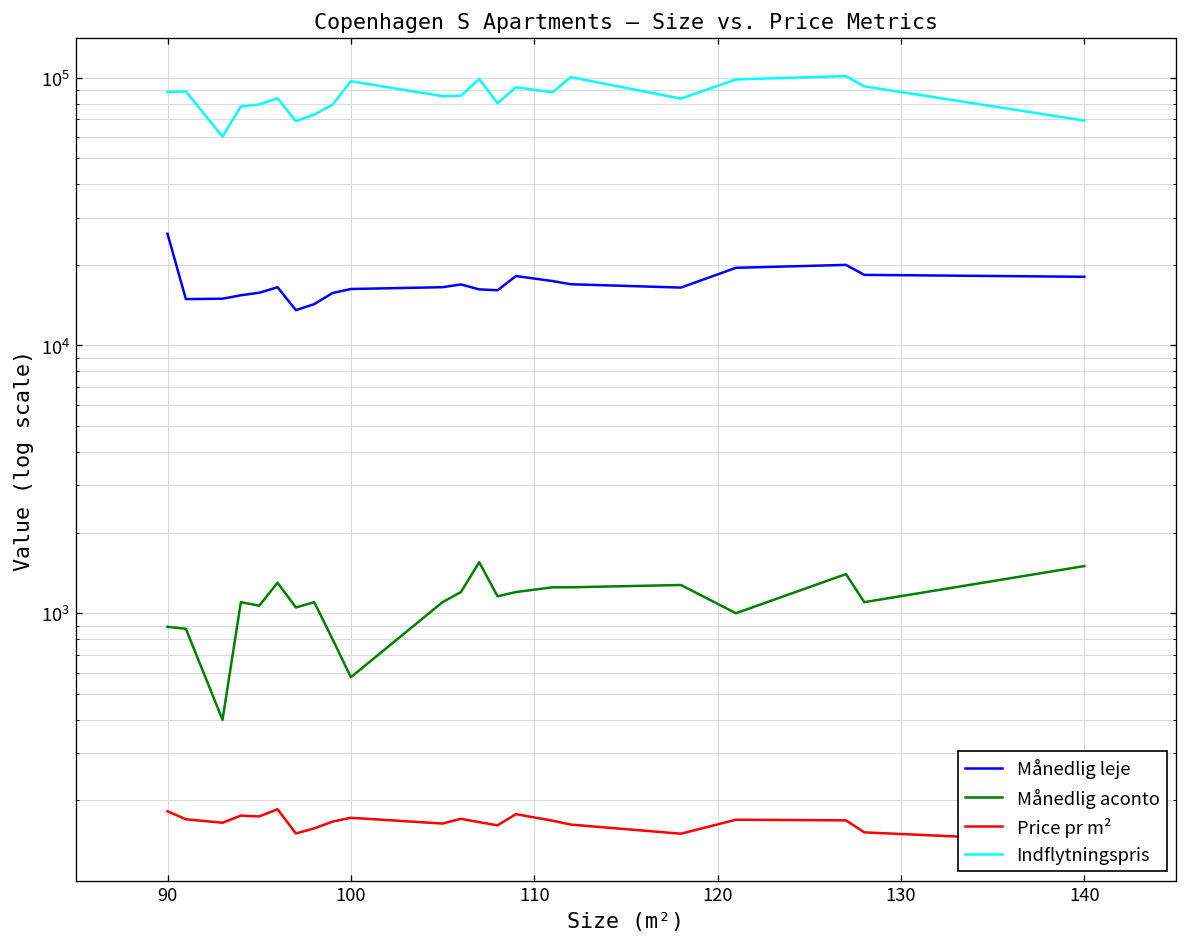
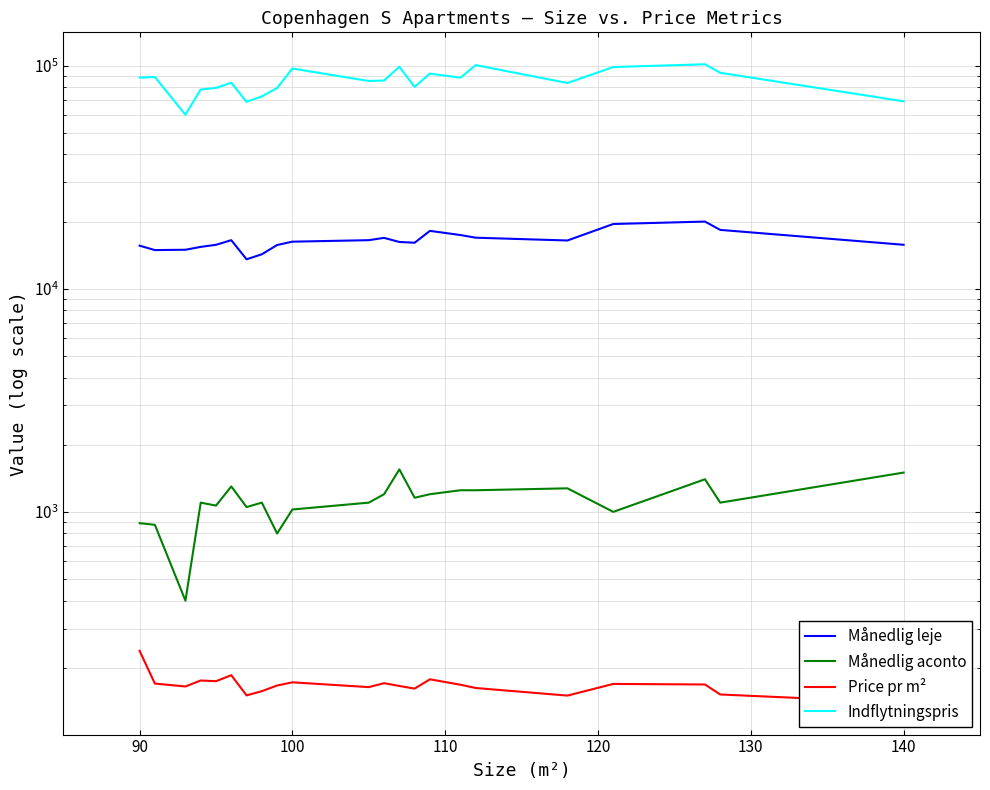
  {
    "Månedlig leje": {
-     "90": 26000,
+     "90": 16000,
      "100": 16000,
-     "140": 18000
+     "140": 16000
    },
    "Månedlig aconto": {
      "90": 890,
-     "100": 580,
+     "100": 1000,
      "140": 1500
    },
    "Price pr m²": {
-     "90": 180,
+     "90": 240,
      "100": 170
    },
    "Indflytningspris": {
      "90": 88000,
      "100": 100000,
      "140": 69000
    }
  }
